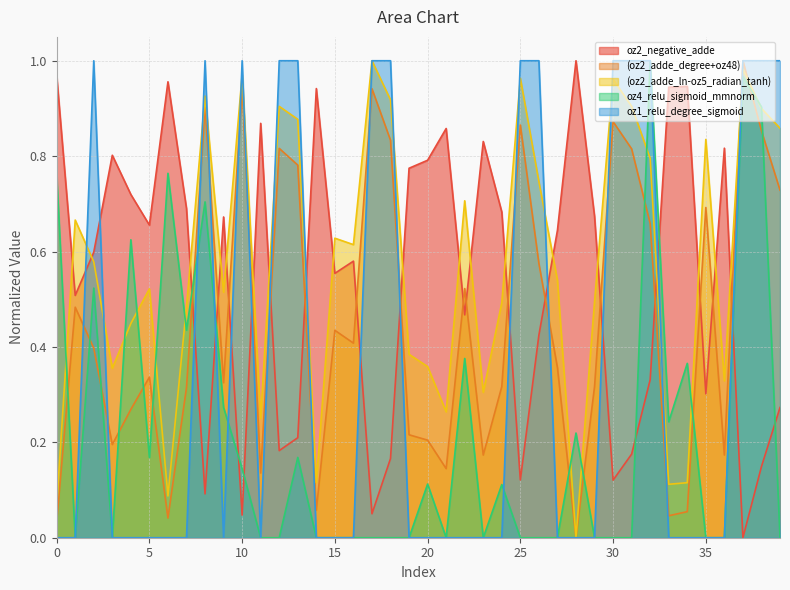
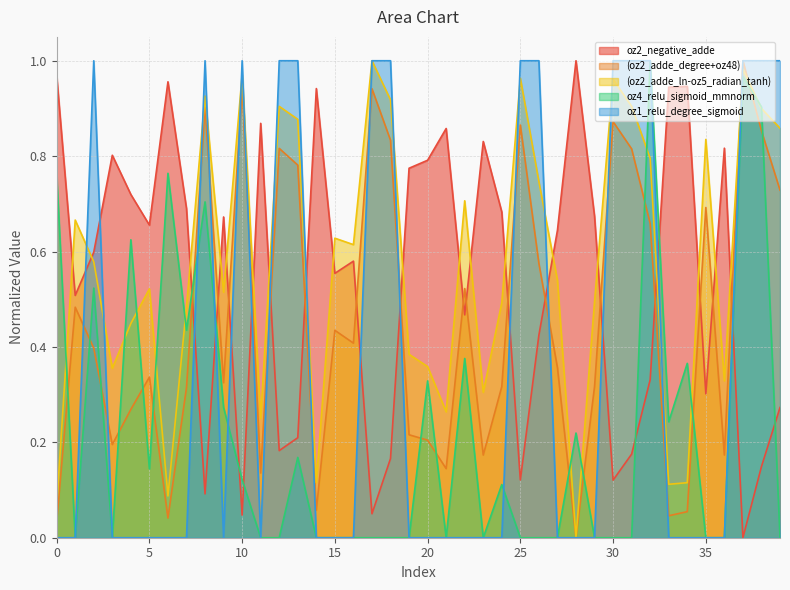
  {
    "oz4_relu_sigmoid_mmnorm": {
      "0": 0.76,
-     "5": 0.17,
-     "10": 0.14,
-     "20": 0.11,
+     "5": 0.14,
+     "10": 0.12,
+     "20": 0.33,
      "25": 0.00,
      "30": 0.00
    },
    "oz1_relu_degree_sigmoid": {
      "0": 0.00,
      "5": 0.00,
      "10": 1.00,
      "20": 0.00,
      "25": 1.00
    }
  }
